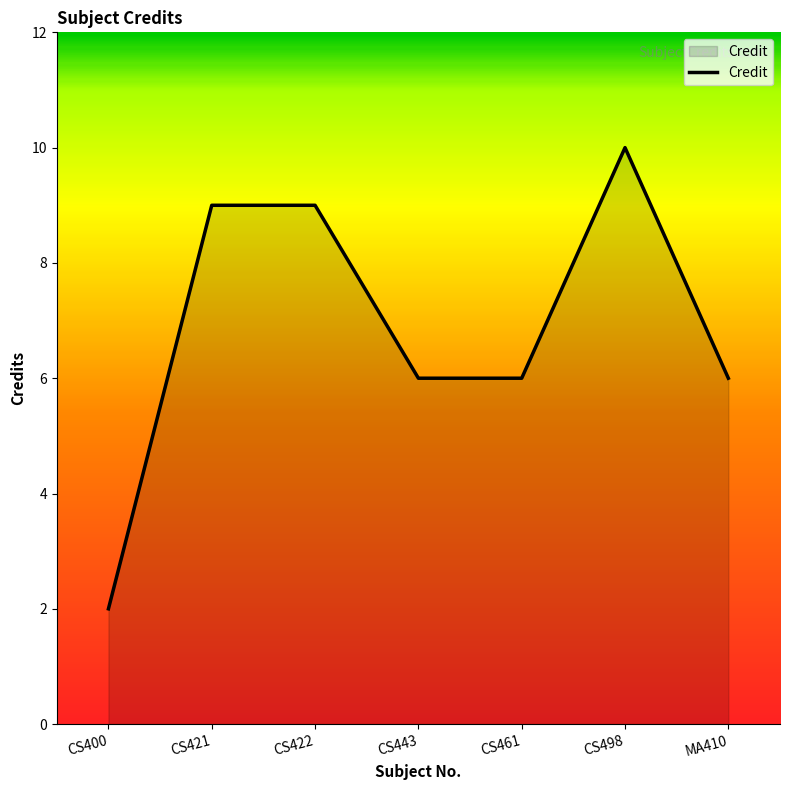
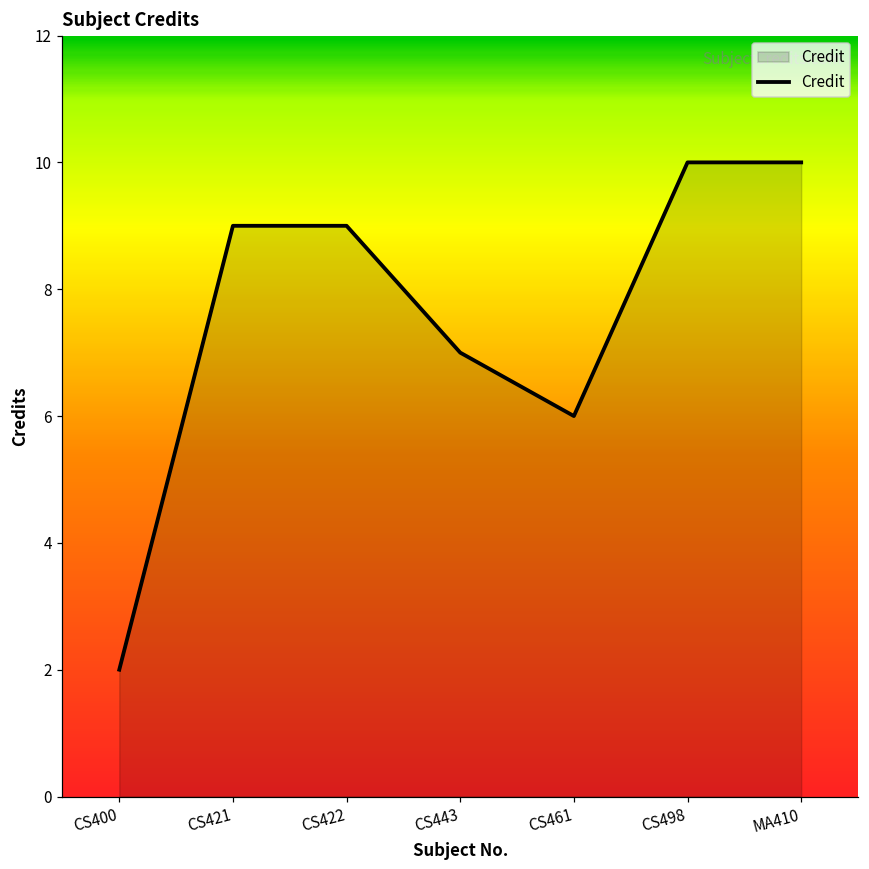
  {
    "CS400": 2,
    "CS421": 9,
    "CS422": 9,
-   "CS443": 6,
+   "CS443": 7,
    "CS461": 6,
    "CS498": 10,
-   "MA410": 6
+   "MA410": 10
  }
